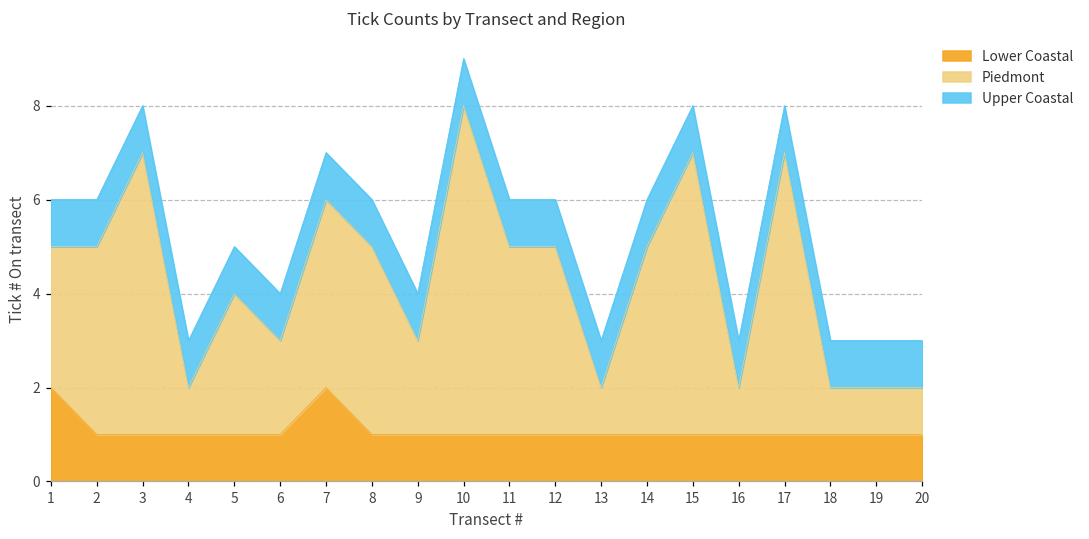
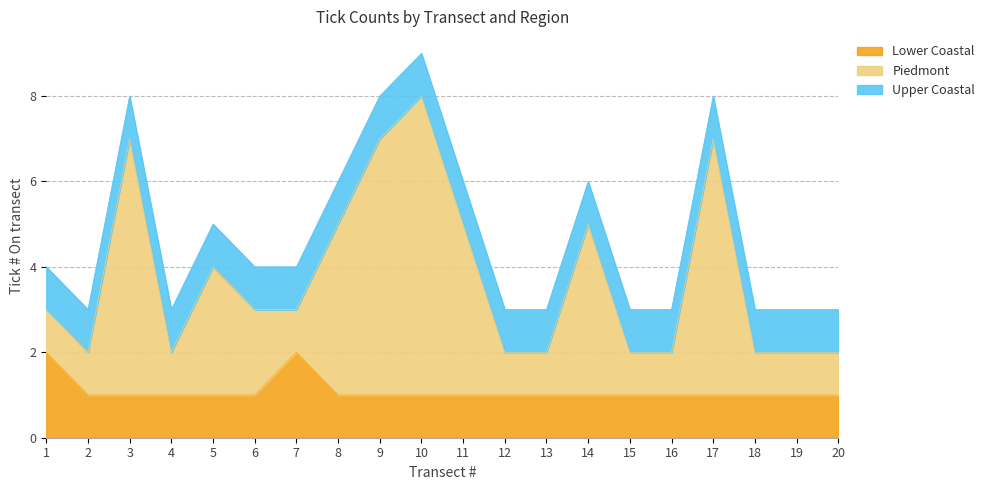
  {
    "Lower Coastal": {
      "1": 2,
      "2": 1,
      "3": 1,
      "4": 1,
      "5": 1,
      "6": 1,
      "7": 2,
      "8": 1,
      "9": 1,
      "10": 1,
      "11": 1,
      "12": 1,
      "13": 1,
      "14": 1,
      "15": 1,
      "16": 1,
      "17": 1,
      "18": 1,
      "19": 1,
      "20": 1
    },
    "Piedmont": {
-     "1": 3,
-     "2": 4,
+     "1": 1,
+     "2": 1,
      "3": 6,
      "4": 1,
      "5": 3,
      "6": 2,
-     "7": 4,
+     "7": 1,
      "8": 4,
-     "9": 2,
+     "9": 6,
      "10": 7,
      "11": 4,
-     "12": 4,
+     "12": 1,
      "13": 1,
      "14": 4,
-     "15": 6,
+     "15": 1,
      "16": 1,
      "17": 6,
      "18": 1,
      "19": 1,
      "20": 1
    },
    "Upper Coastal": {
      "1": 1,
      "2": 1,
      "3": 1,
      "4": 1,
      "5": 1,
      "6": 1,
      "7": 1,
      "8": 1,
      "9": 1,
      "10": 1,
      "11": 1,
      "12": 1,
      "13": 1,
      "14": 1,
      "15": 1,
      "16": 1,
      "17": 1,
      "18": 1,
      "19": 1,
      "20": 1
    }
  }
